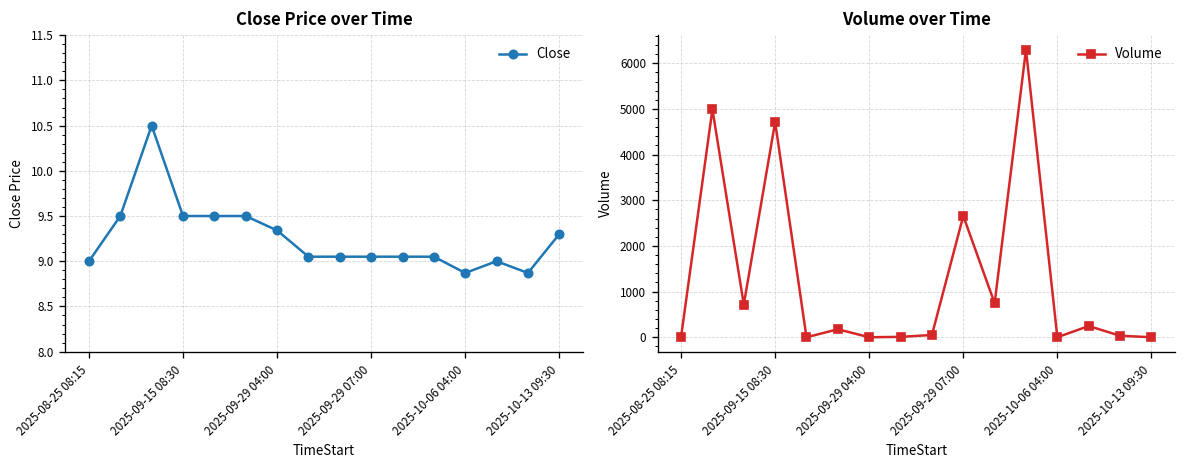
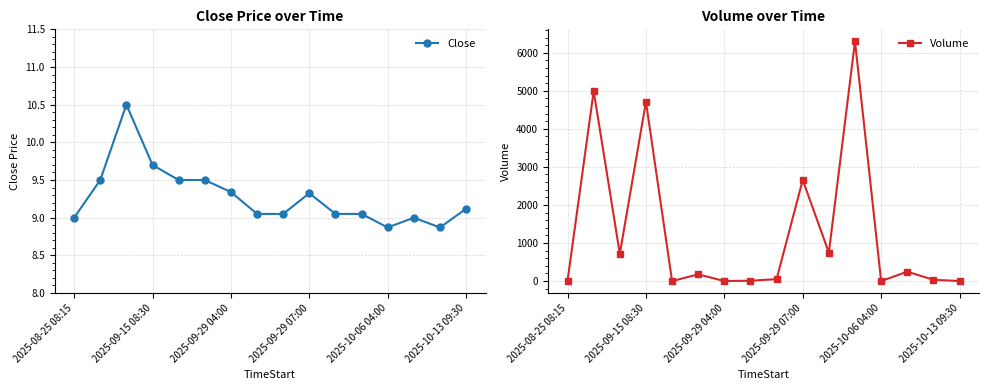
  {
    "Close Price over Time": {
      "2025-08-25 08:15": 9.0,
-     "2025-09-15 08:30": 9.5,
+     "2025-09-15 08:30": 9.7,
      "2025-09-29 04:00": 9.3,
-     "2025-09-29 07:00": 9.1,
+     "2025-09-29 07:00": 9.3,
      "2025-10-06 04:00": 8.9,
-     "2025-10-13 09:30": 9.3
+     "2025-10-13 09:30": 9.1
    },
    "Volume over Time": {
      "2025-08-25 08:15": 0,
      "2025-09-15 08:30": 4700,
      "2025-09-29 04:00": 0,
      "2025-09-29 07:00": 2700,
      "2025-10-06 04:00": 0,
      "2025-10-13 09:30": 0
    }
  }
